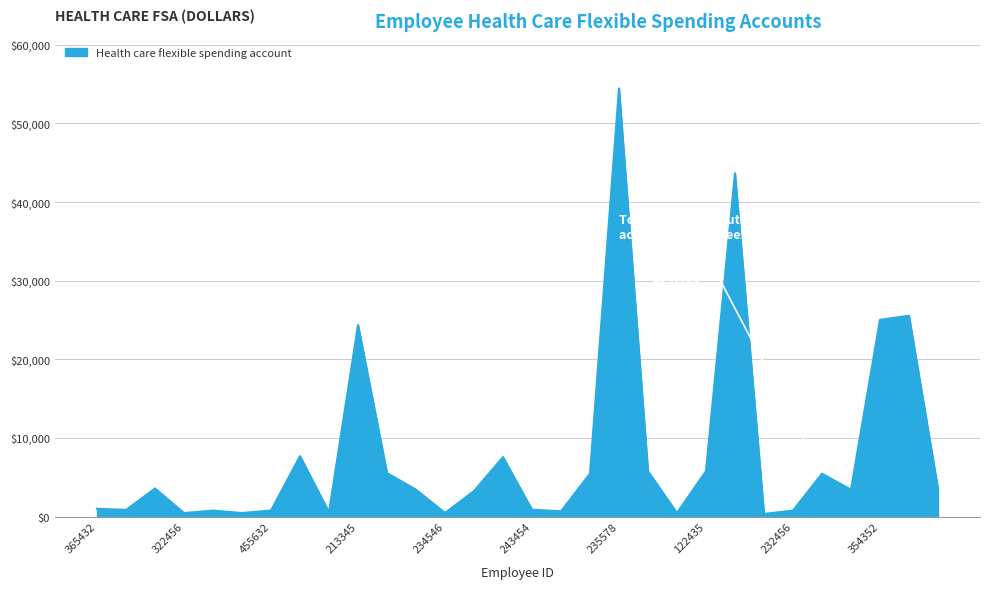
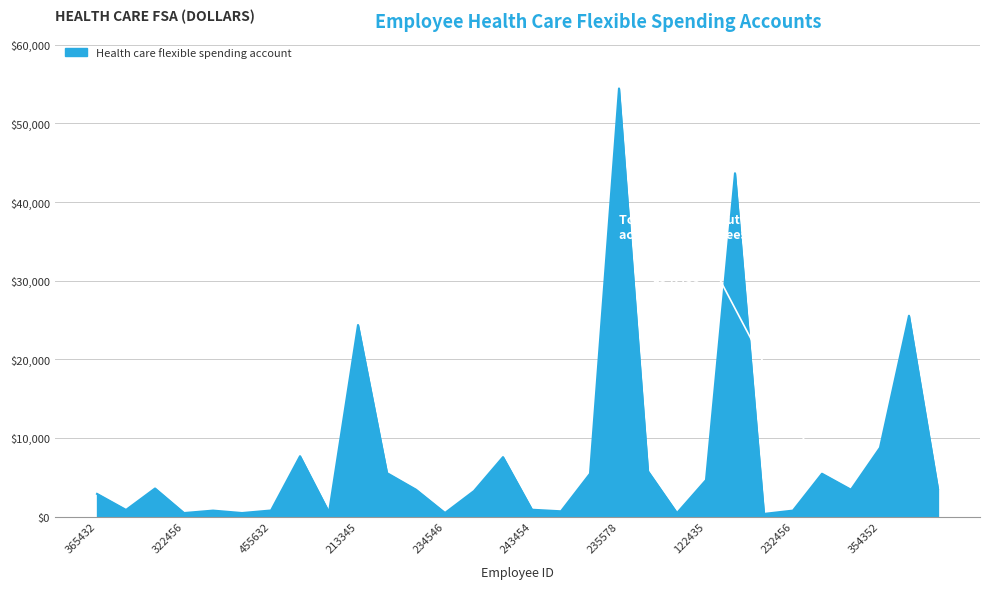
  {
-   "365432": "$1,000",
+   "365432": "$3,000",
    "322456": "$0",
    "455632": "$1,000",
    "213345": "$24,000",
    "234546": "$0",
    "243454": "$1,000",
    "235578": "$54,000",
-   "122435": "$6,000",
+   "122435": "$5,000",
    "232456": "$1,000",
-   "354352": "$25,000"
+   "354352": "$9,000"
  }
